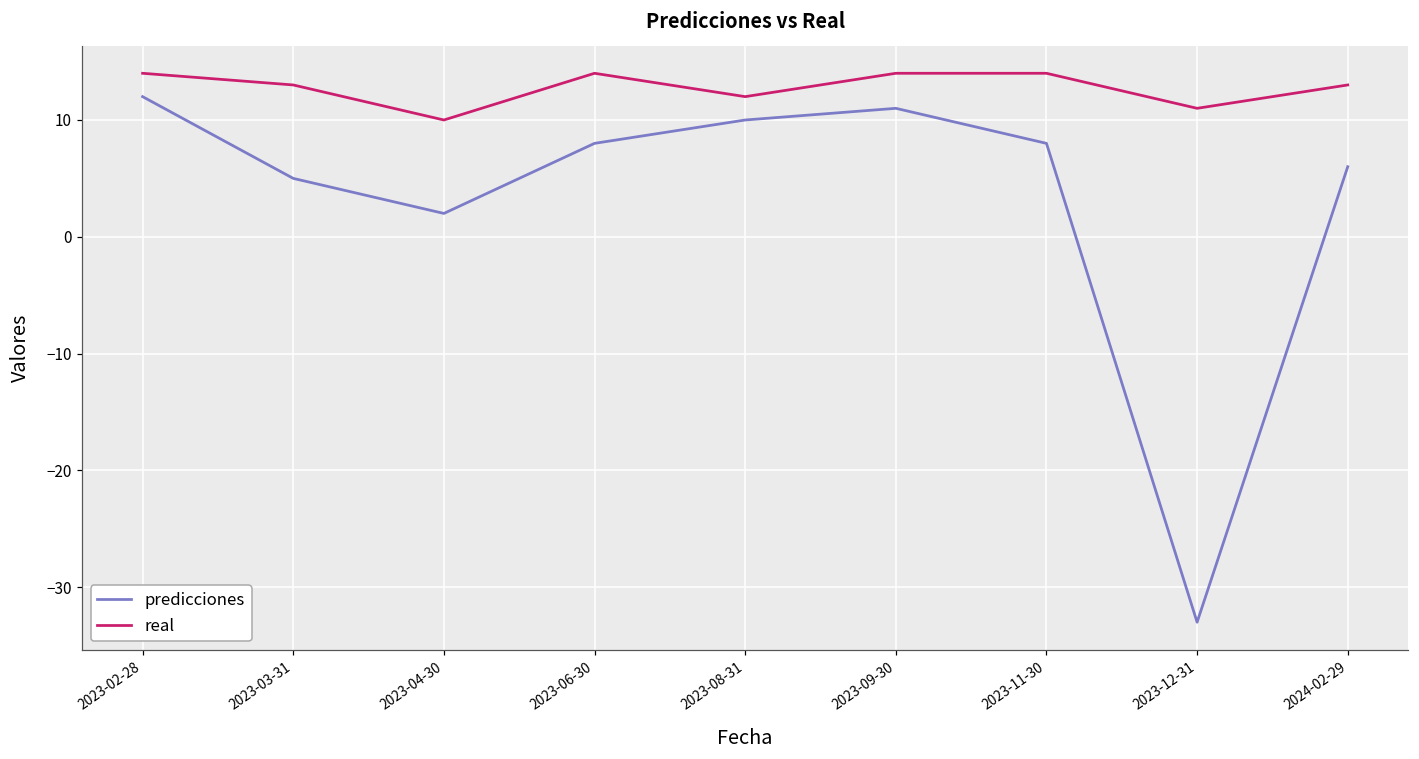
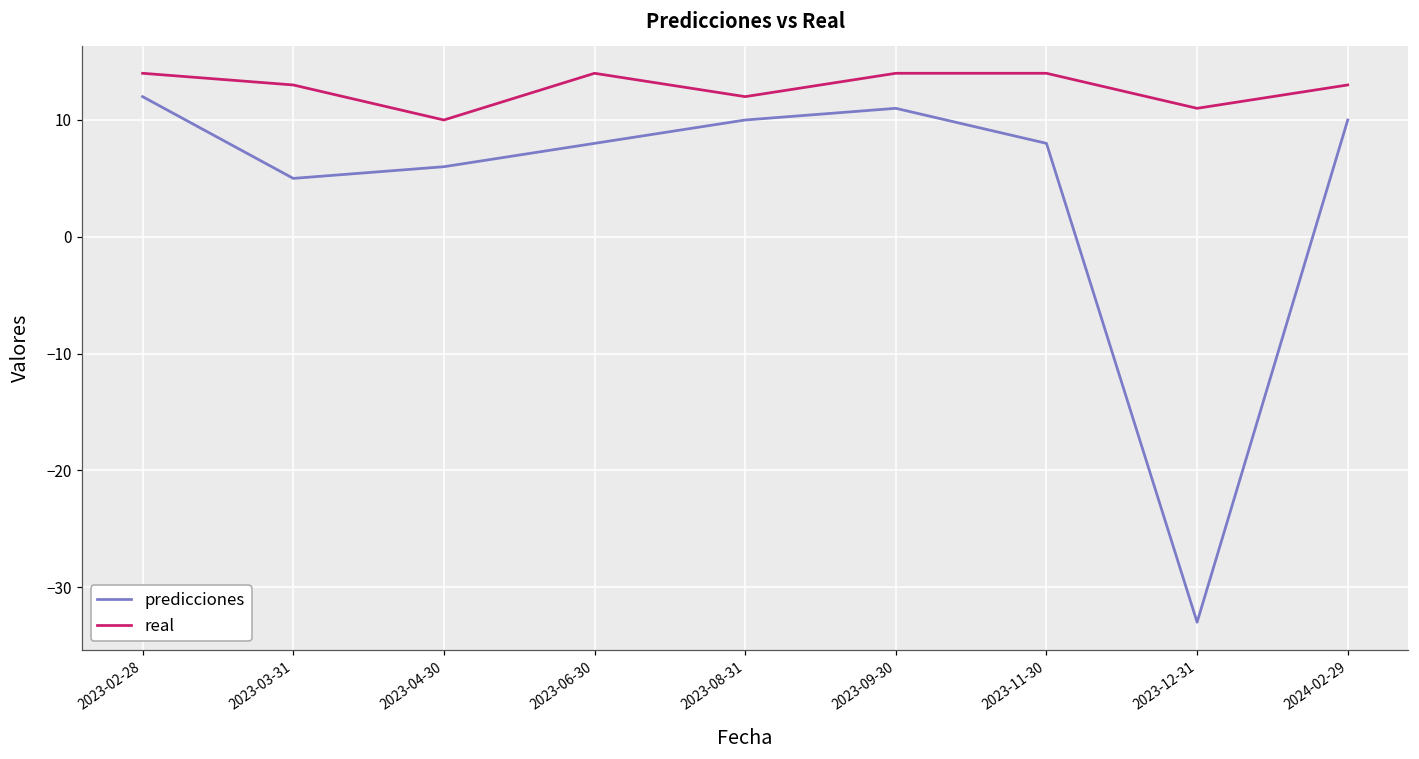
  {
    "predicciones": {
      "2023-02-28": 12,
      "2023-03-31": 5,
-     "2023-04-30": 2,
+     "2023-04-30": 6,
      "2023-06-30": 8,
      "2023-08-31": 10,
      "2023-09-30": 11,
      "2023-11-30": 8,
      "2023-12-31": -33,
-     "2024-02-29": 6
+     "2024-02-29": 10
    },
    "real": {
      "2023-02-28": 14,
      "2023-03-31": 13,
      "2023-04-30": 10,
      "2023-06-30": 14,
      "2023-08-31": 12,
      "2023-09-30": 14,
      "2023-11-30": 14,
      "2023-12-31": 11,
      "2024-02-29": 13
    }
  }
